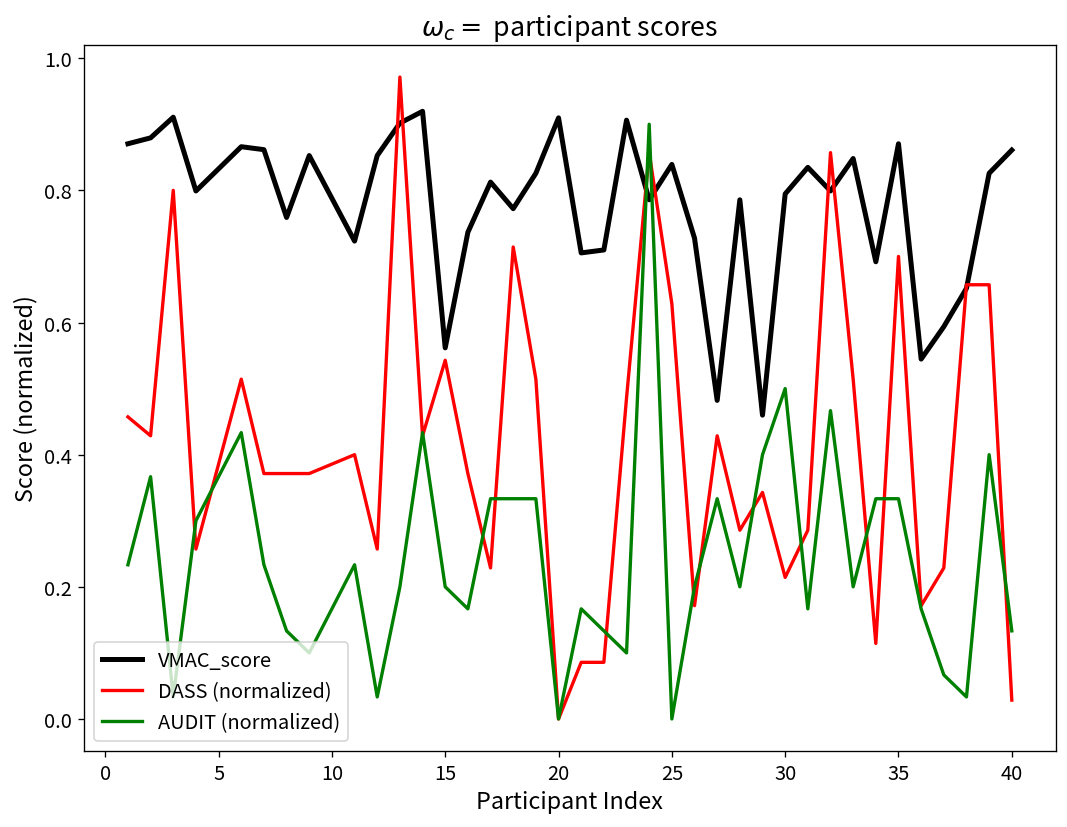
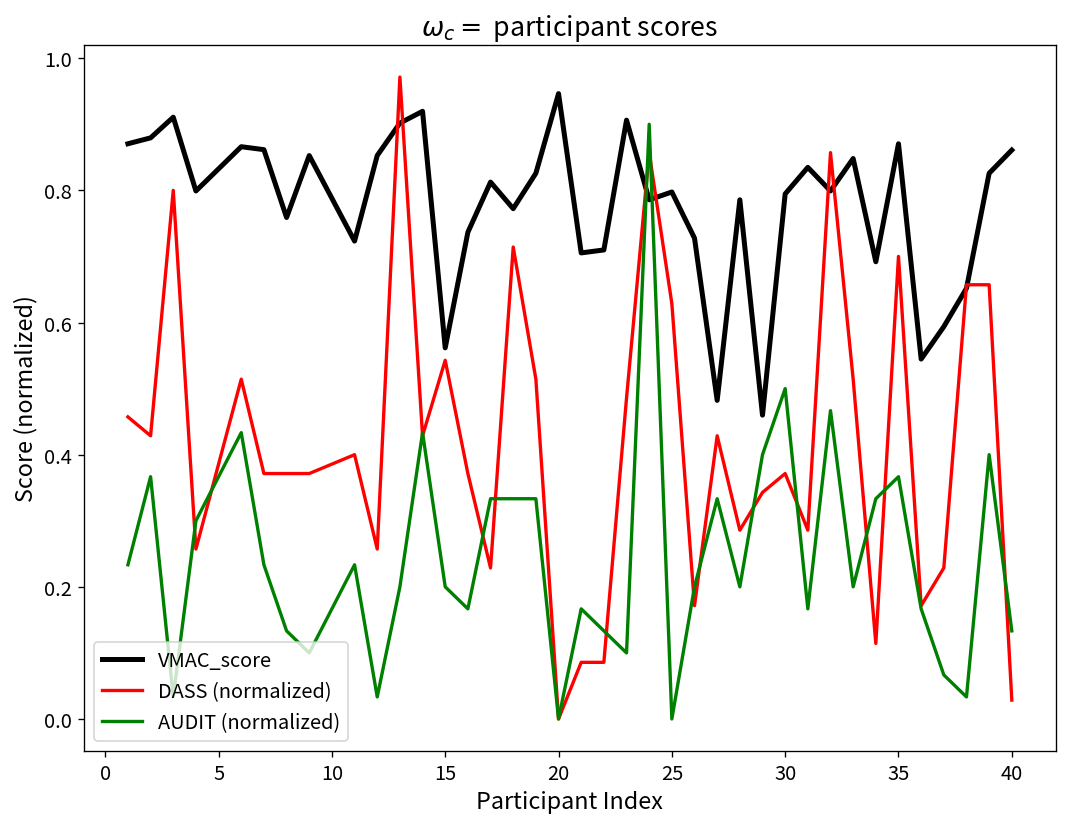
  {
    "VMAC_score": {
      "15": 0.56,
-     "20": 0.91,
-     "25": 0.84,
+     "20": 0.95,
+     "25": 0.80,
      "30": 0.79,
      "35": 0.87,
      "40": 0.86
    },
    "DASS (normalized)": {
      "15": 0.54,
      "25": 0.63,
-     "30": 0.21,
+     "30": 0.37,
      "35": 0.70,
      "40": 0.03
    },
    "AUDIT (normalized)": {
      "15": 0.20,
      "25": 0.00,
      "30": 0.50,
-     "35": 0.33,
+     "35": 0.37,
      "40": 0.13
    }
  }
